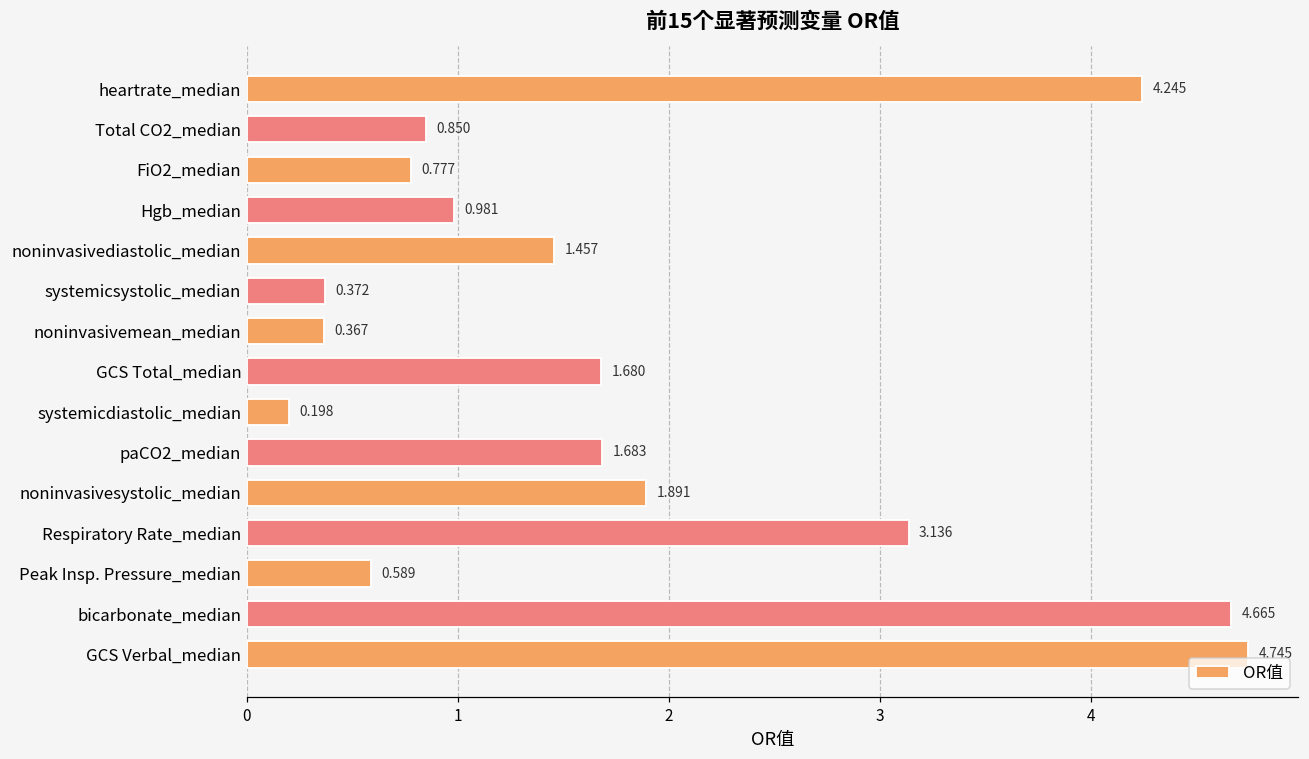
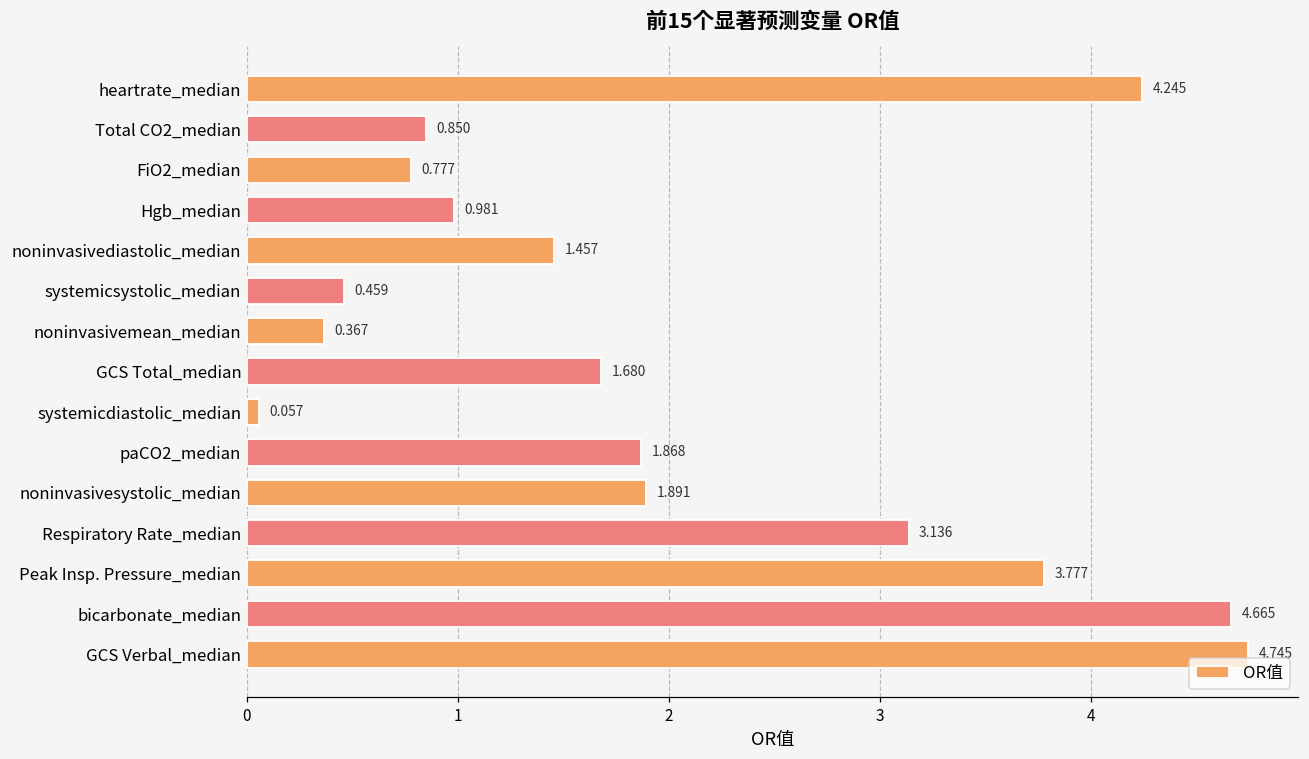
  {
    "heartrate_median": 4.245,
    "Total CO2_median": 0.850,
    "FiO2_median": 0.777,
    "Hgb_median": 0.981,
    "noninvasivediastolic_median": 1.457,
-   "systemicsystolic_median": 0.372,
+   "systemicsystolic_median": 0.459,
    "noninvasivemean_median": 0.367,
    "GCS Total_median": 1.680,
-   "systemicdiastolic_median": 0.198,
-   "paCO2_median": 1.683,
+   "systemicdiastolic_median": 0.057,
+   "paCO2_median": 1.868,
    "noninvasivesystolic_median": 1.891,
    "Respiratory Rate_median": 3.136,
-   "Peak Insp. Pressure_median": 0.589,
+   "Peak Insp. Pressure_median": 3.777,
    "bicarbonate_median": 4.665
  }
